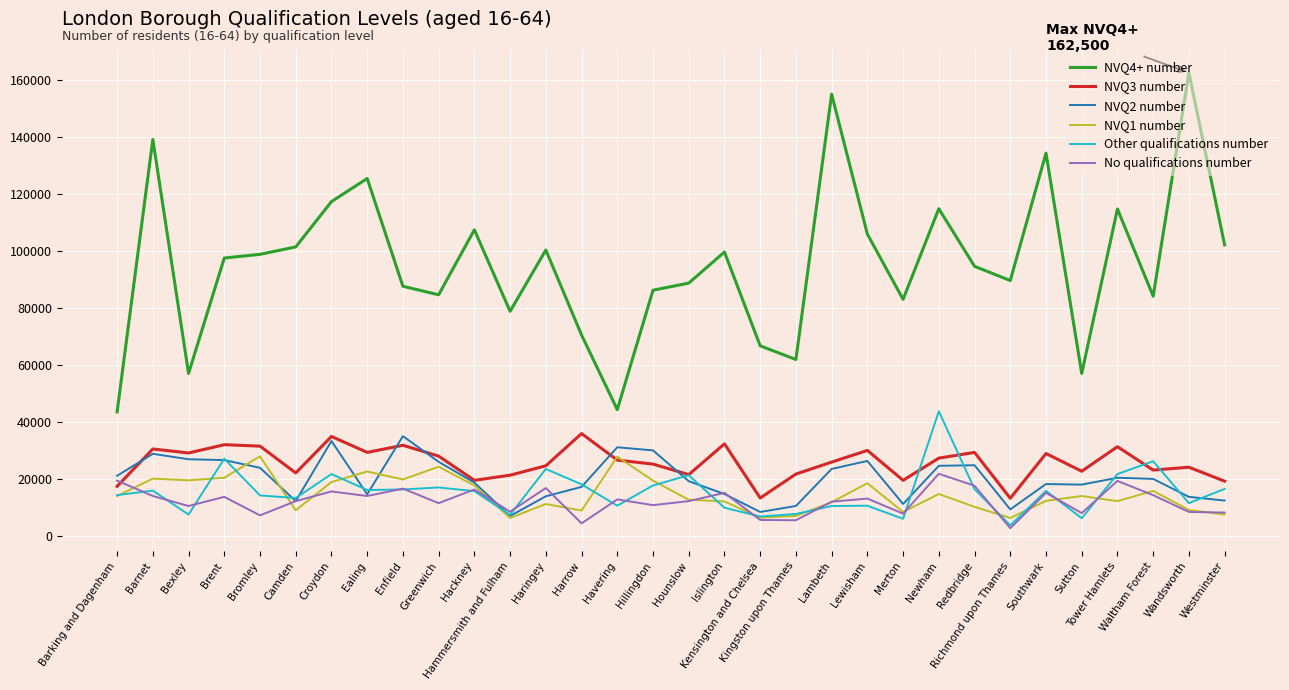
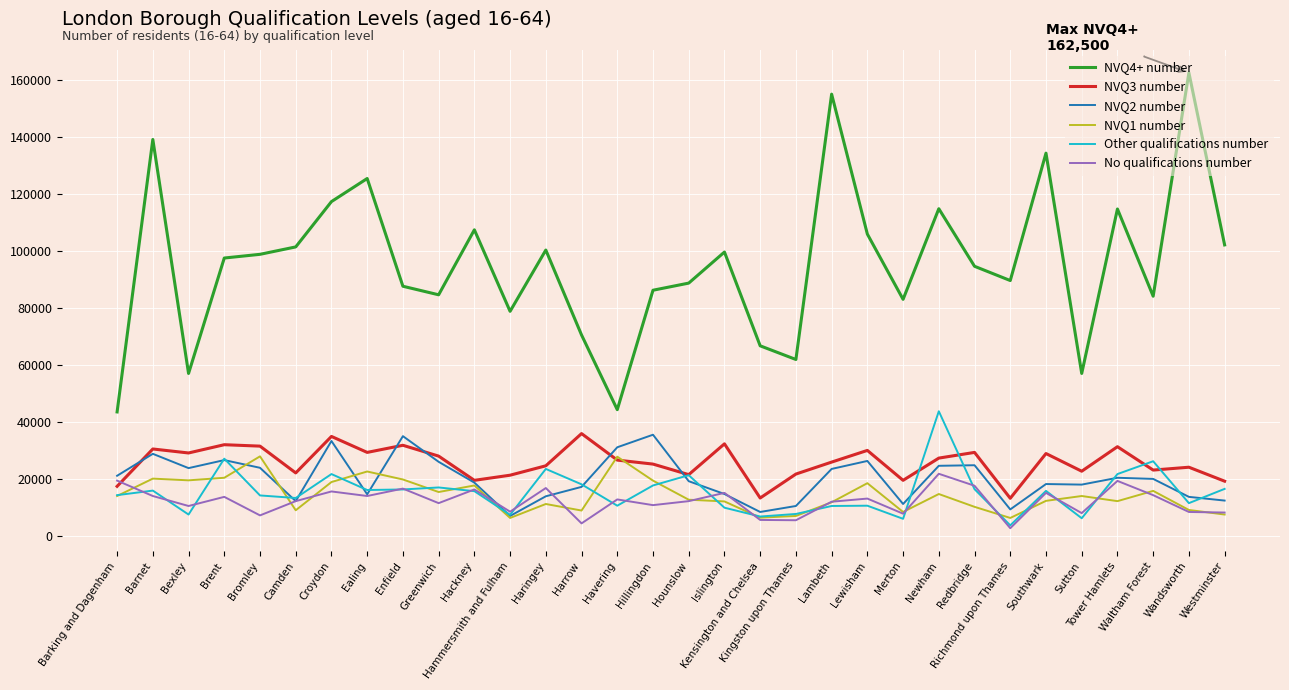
  {
    "NVQ4+ number": {
      "Barking and Dagenham": 44000,
      "Barnet": 139000,
      "Bexley": 57000,
      "Brent": 98000,
      "Bromley": 99000,
      "Camden": 101000,
      "Croydon": 117000,
      "Ealing": 125000,
      "Enfield": 88000,
      "Greenwich": 85000,
      "Hackney": 107000,
      "Hammersmith and Fulham": 79000,
      "Haringey": 100000,
      "Harrow": 71000,
      "Havering": 44000,
      "Hillingdon": 86000,
      "Hounslow": 89000,
      "Islington": 100000,
      "Kensington and Chelsea": 67000,
      "Kingston upon Thames": 62000,
      "Lambeth": 155000,
      "Lewisham": 106000,
      "Merton": 83000,
      "Newham": 115000,
      "Redbridge": 95000,
      "Richmond upon Thames": 90000,
      "Southwark": 134000,
      "Sutton": 57000,
      "Tower Hamlets": 115000,
      "Waltham Forest": 84000,
      "Westminster": 102000
    },
    "NVQ3 number": {
      "Barking and Dagenham": 17000,
      "Barnet": 31000,
      "Bexley": 29000,
      "Brent": 32000,
      "Bromley": 32000,
      "Camden": 22000,
      "Croydon": 35000,
      "Ealing": 29000,
      "Enfield": 32000,
      "Greenwich": 28000,
      "Hammersmith and Fulham": 21000,
      "Haringey": 25000,
      "Harrow": 36000,
      "Havering": 27000,
      "Hillingdon": 25000,
      "Islington": 32000,
      "Kensington and Chelsea": 13000,
      "Kingston upon Thames": 22000,
      "Lambeth": 26000,
      "Lewisham": 30000,
      "Merton": 20000,
      "Newham": 27000,
      "Redbridge": 29000,
      "Richmond upon Thames": 13000,
      "Southwark": 29000,
      "Sutton": 23000,
      "Tower Hamlets": 31000,
      "Waltham Forest": 23000,
      "Wandsworth": 24000,
      "Westminster": 19000
    },
    "NVQ2 number": {
      "Barking and Dagenham": 21000,
      "Barnet": 29000,
-     "Bexley": 27000,
+     "Bexley": 24000,
      "Bromley": 24000,
      "Croydon": 33000,
      "Enfield": 35000,
      "Greenwich": 26000,
      "Haringey": 14000,
      "Harrow": 17000,
      "Havering": 31000,
-     "Hillingdon": 30000,
+     "Hillingdon": 36000,
      "Hounslow": 19000,
      "Kensington and Chelsea": 8000,
      "Kingston upon Thames": 11000,
      "Lambeth": 24000,
      "Lewisham": 26000,
      "Merton": 11000,
      "Newham": 25000,
      "Redbridge": 25000,
      "Richmond upon Thames": 9000,
      "Southwark": 18000,
      "Sutton": 18000,
      "Tower Hamlets": 20000,
      "Waltham Forest": 20000,
      "Wandsworth": 14000,
      "Westminster": 12000
    },
    "NVQ1 number": {
      "Barnet": 20000,
      "Bexley": 20000,
      "Brent": 20000,
      "Bromley": 28000,
      "Camden": 9000,
      "Croydon": 19000,
      "Ealing": 23000,
      "Enfield": 20000,
-     "Greenwich": 24000,
+     "Greenwich": 15000,
      "Hackney": 18000,
      "Haringey": 11000,
      "Harrow": 9000,
      "Havering": 28000,
      "Hillingdon": 19000,
      "Islington": 12000,
      "Lewisham": 19000,
      "Newham": 15000,
      "Redbridge": 10000,
      "Richmond upon Thames": 6000,
      "Southwark": 12000,
      "Sutton": 14000,
      "Tower Hamlets": 12000,
      "Waltham Forest": 16000
    },
    "Other qualifications number": {
      "Barnet": 16000,
      "Bexley": 8000,
      "Bromley": 14000,
      "Camden": 13000,
      "Croydon": 22000,
      "Ealing": 16000,
      "Greenwich": 17000,
      "Haringey": 24000,
      "Harrow": 18000,
      "Havering": 11000,
      "Hillingdon": 18000,
      "Islington": 10000,
      "Lambeth": 11000,
      "Lewisham": 11000,
      "Merton": 6000,
      "Newham": 44000,
      "Redbridge": 16000,
      "Richmond upon Thames": 4000,
      "Sutton": 6000,
      "Tower Hamlets": 22000,
      "Waltham Forest": 26000,
      "Wandsworth": 12000,
      "Westminster": 17000
    },
    "No qualifications number": {
      "Barking and Dagenham": 19000,
      "Barnet": 14000,
      "Bexley": 11000,
      "Brent": 14000,
      "Bromley": 7000,
      "Croydon": 16000,
      "Greenwich": 12000,
      "Hammersmith and Fulham": 9000,
      "Haringey": 17000,
      "Harrow": 4000,
      "Havering": 13000,
      "Hillingdon": 11000,
      "Kingston upon Thames": 6000,
      "Lewisham": 13000,
      "Newham": 22000,
      "Redbridge": 18000,
      "Richmond upon Thames": 3000,
      "Sutton": 8000,
      "Tower Hamlets": 19000,
      "Waltham Forest": 14000
    }
  }
